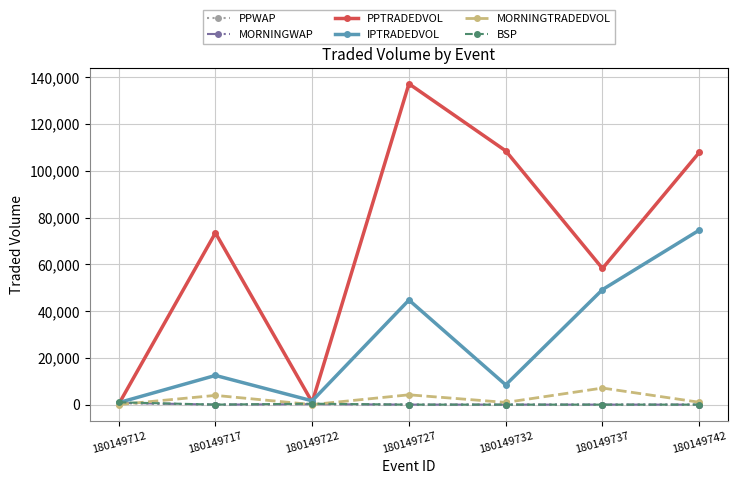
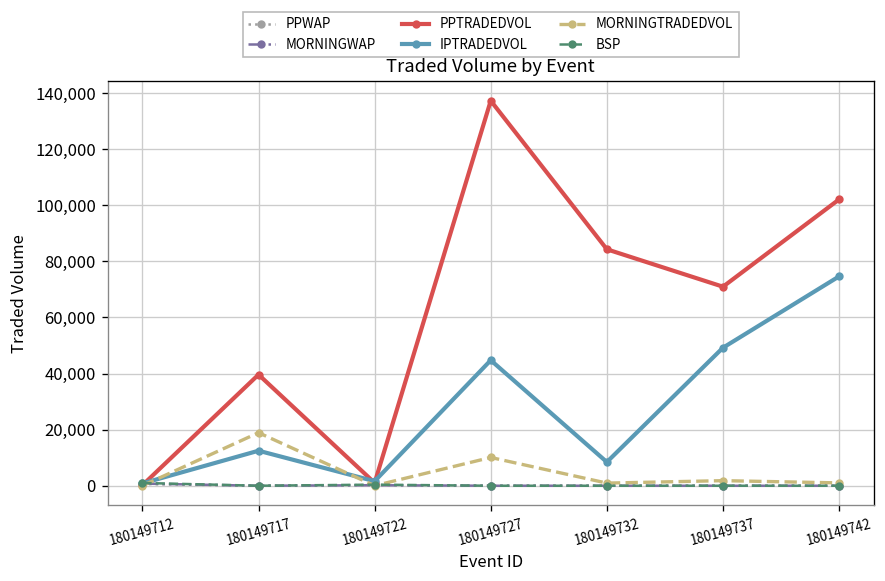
  {
    "PPTRADEDVOL": {
-     "180149717": "73,000",
+     "180149717": "40,000",
      "180149727": "137,000",
-     "180149732": "109,000",
-     "180149737": "58,000",
-     "180149742": "108,000"
+     "180149732": "84,000",
+     "180149737": "71,000",
+     "180149742": "102,000"
    },
    "MORNINGTRADEDVOL": {
-     "180149717": "4,000",
-     "180149727": "4,000",
-     "180149737": "7,000"
+     "180149717": "19,000",
+     "180149727": "10,000",
+     "180149737": "2,000"
    }
  }
